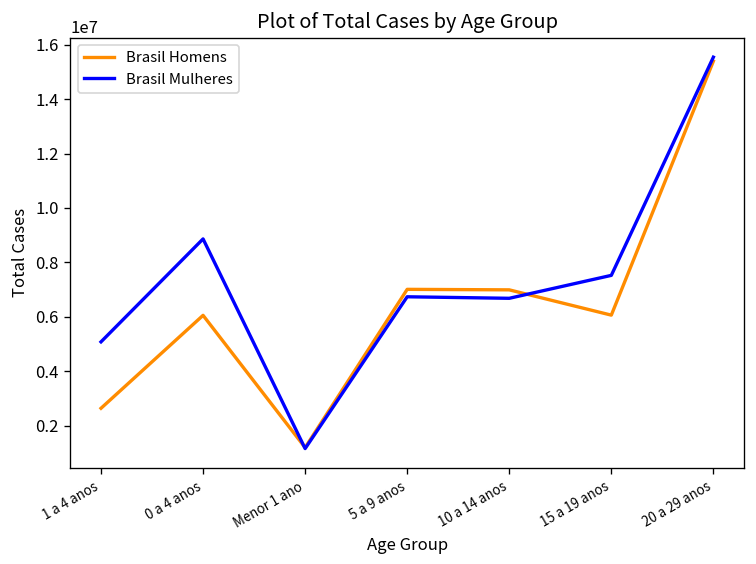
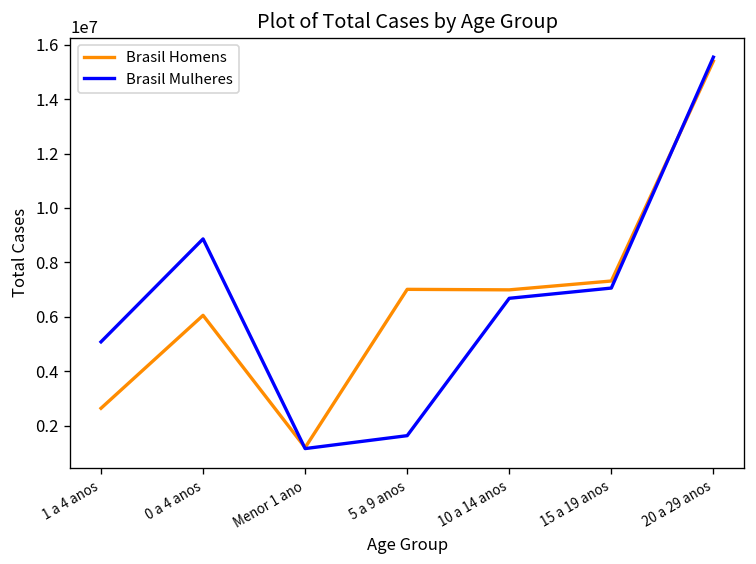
  {
    "Brasil Homens": {
      "1 a 4 anos": 2600000,
      "0 a 4 anos": 6100000,
      "5 a 9 anos": 7000000,
      "10 a 14 anos": 7000000,
-     "15 a 19 anos": 6100000,
+     "15 a 19 anos": 7300000,
      "20 a 29 anos": 15400000
    },
    "Brasil Mulheres": {
      "1 a 4 anos": 5100000,
      "0 a 4 anos": 8900000,
-     "5 a 9 anos": 6700000,
+     "5 a 9 anos": 1600000,
      "10 a 14 anos": 6700000,
-     "15 a 19 anos": 7500000,
+     "15 a 19 anos": 7100000,
      "20 a 29 anos": 15500000
    }
  }
